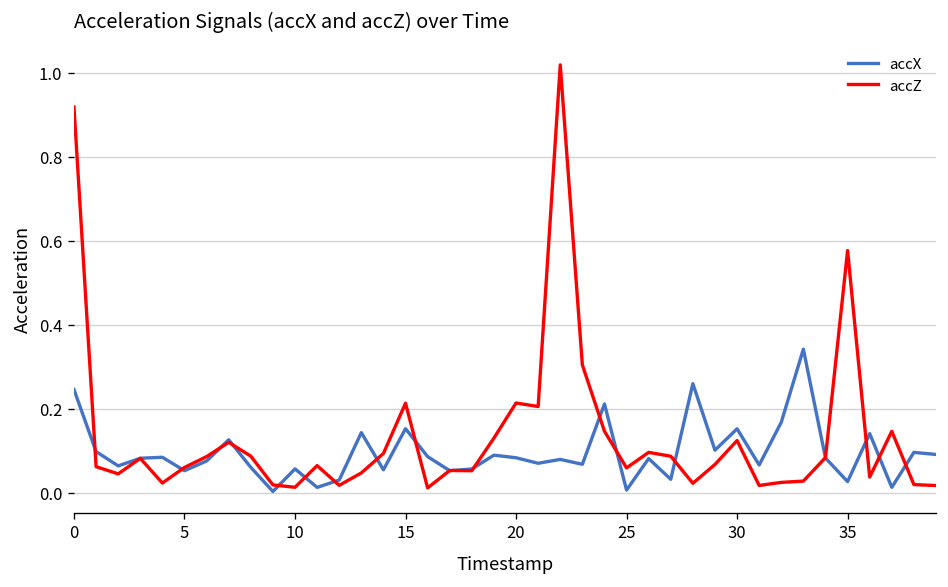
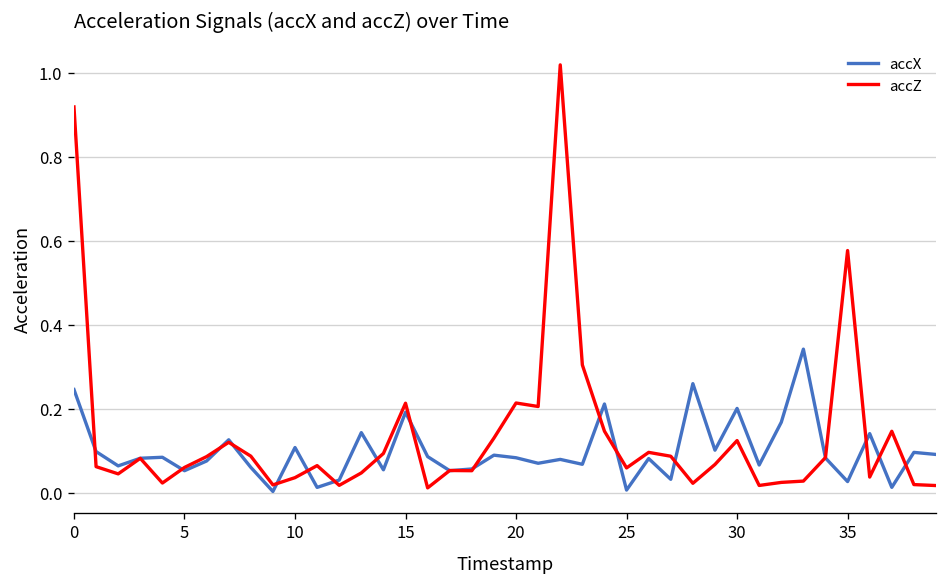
  {
    "accX": {
      "0": 0.25,
      "5": 0.05,
-     "10": 0.06,
-     "15": 0.15,
+     "10": 0.11,
+     "15": 0.19,
      "20": 0.08,
      "25": 0.01,
-     "30": 0.15,
+     "30": 0.20,
      "35": 0.03
    },
    "accZ": {
      "0": 0.92,
      "5": 0.06,
-     "10": 0.01,
+     "10": 0.04,
      "15": 0.21,
      "20": 0.21,
      "25": 0.06,
      "30": 0.12,
      "35": 0.58
    }
  }
